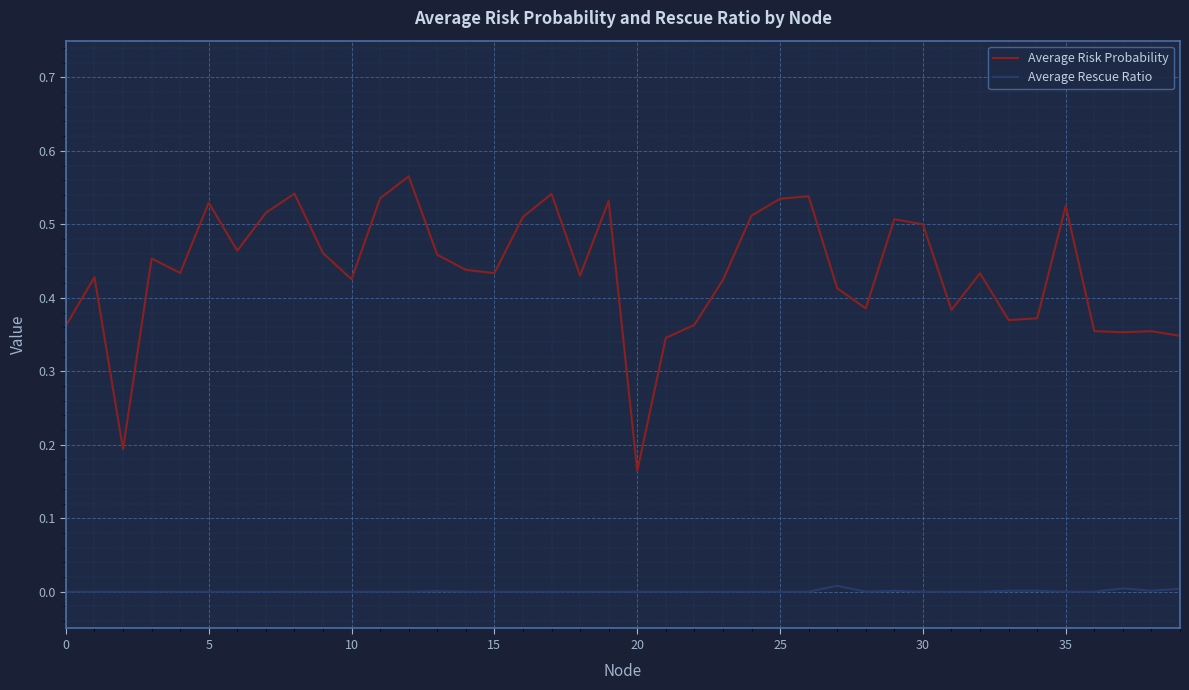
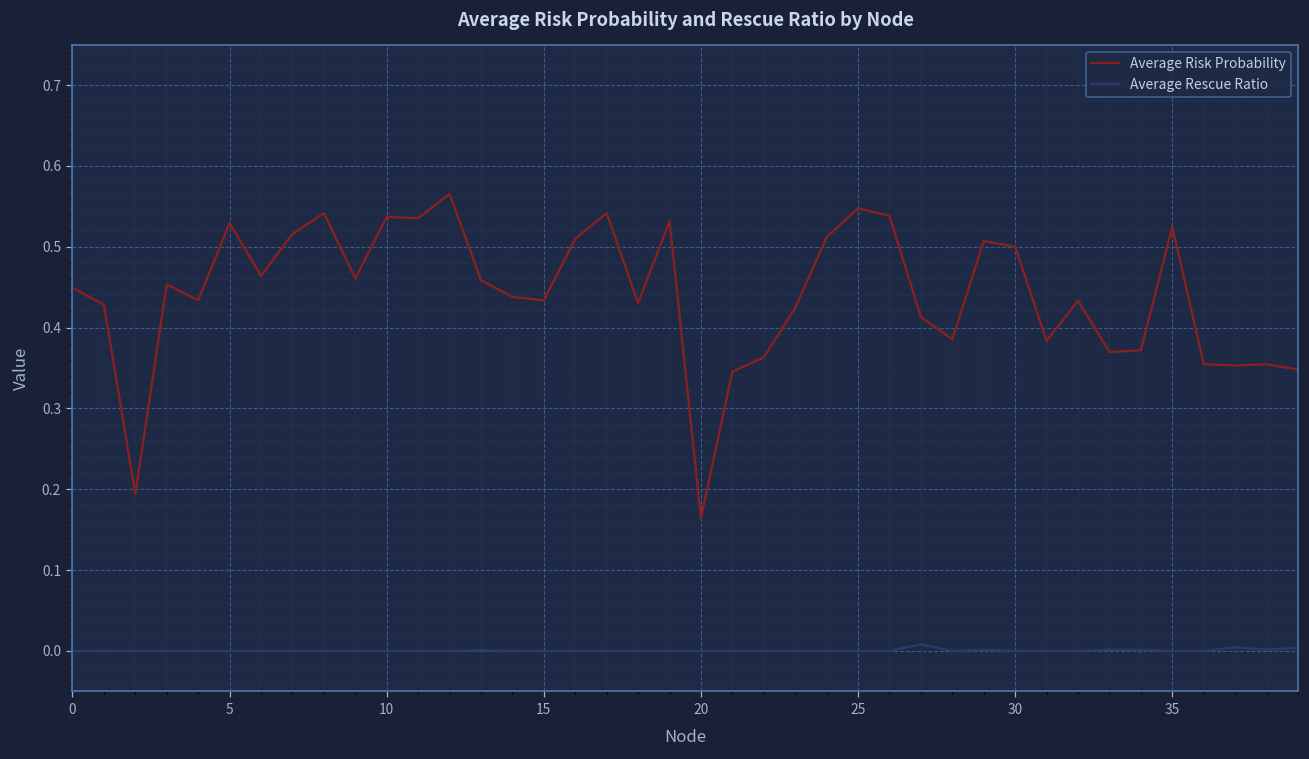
  {
    "Average Risk Probability": {
-     "0": 0.36,
+     "0": 0.45,
      "5": 0.53,
-     "10": 0.43,
+     "10": 0.54,
      "15": 0.43,
      "20": 0.16,
-     "25": 0.53,
+     "25": 0.55,
      "30": 0.50,
      "35": 0.52
    },
    "Average Rescue Ratio": {
      "0": 0.00,
      "5": 0.00,
      "10": 0.00,
      "15": 0.00,
      "20": 0.00,
      "25": 0.00,
      "30": 0.00,
      "35": 0.00
    }
  }
